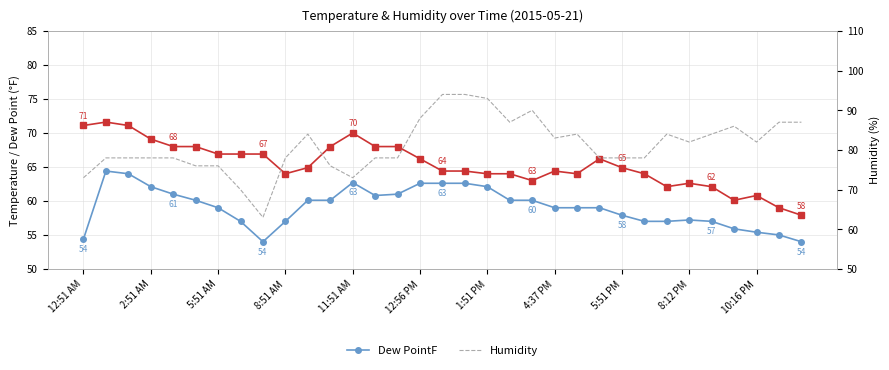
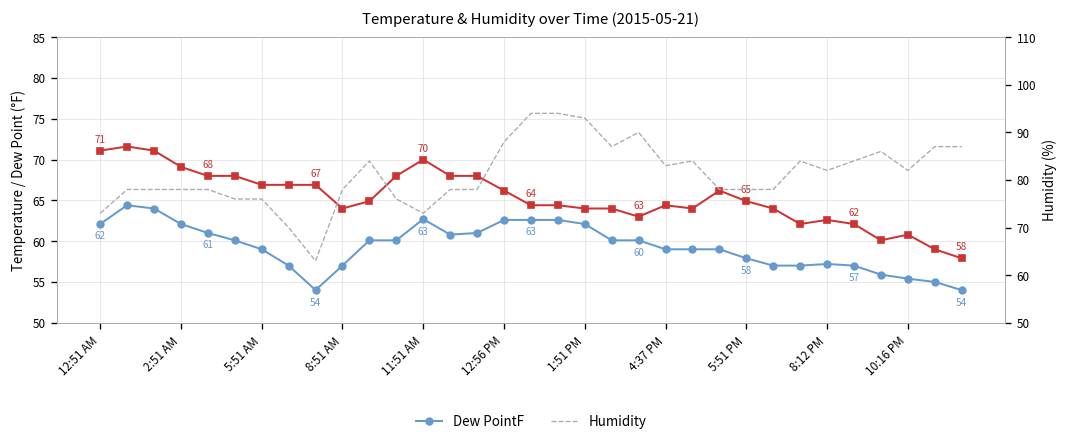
  {
    "Dew PointF": {
-     "12:51 AM": 54,
+     "12:51 AM": 62,
      "11:51 AM": 63,
      "5:51 PM": 58
    }
  }
